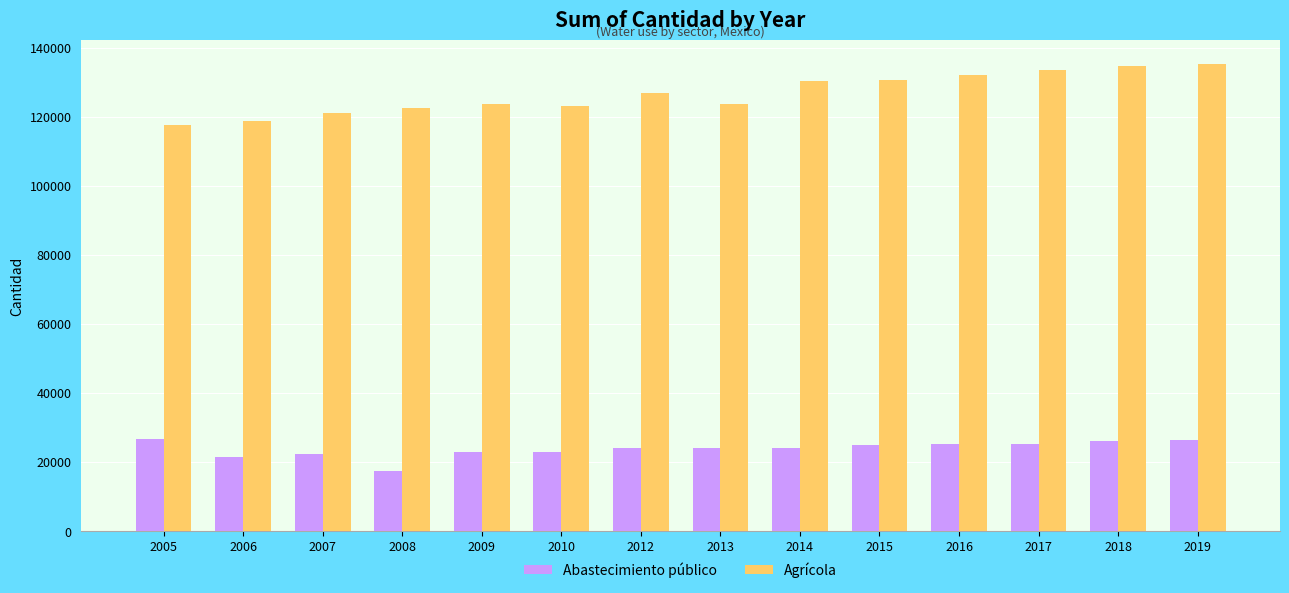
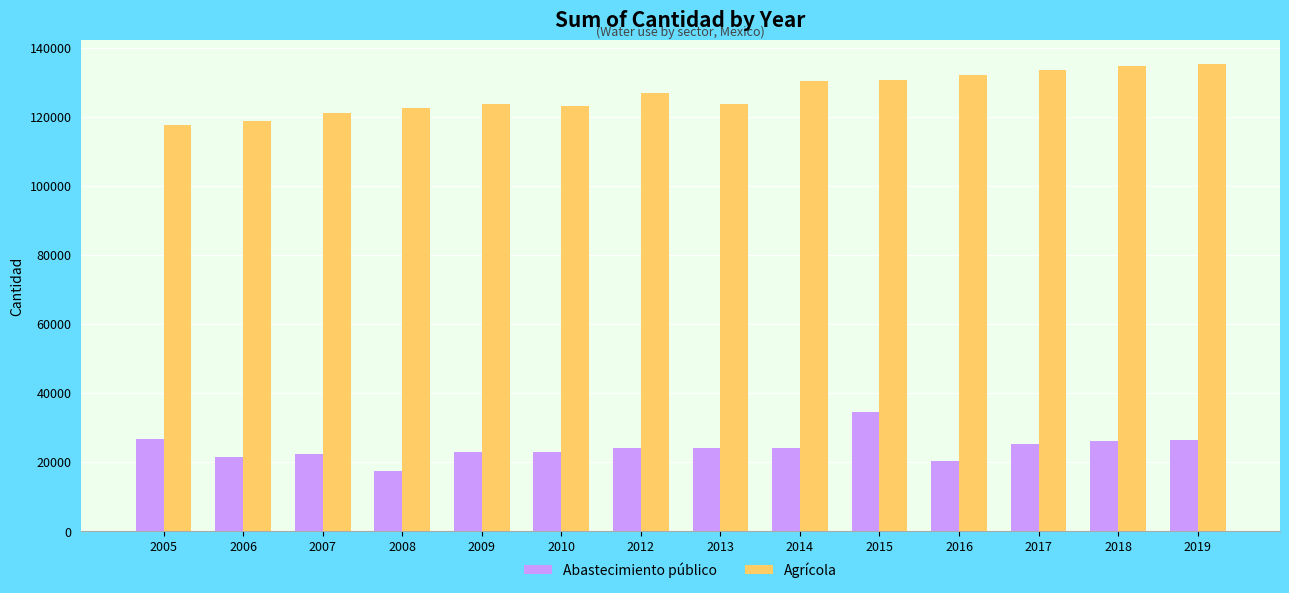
  {
    "Abastecimiento público": {
      "2005": 27000,
      "2006": 21000,
      "2007": 22000,
      "2008": 18000,
      "2009": 23000,
      "2010": 23000,
      "2012": 24000,
      "2013": 24000,
      "2014": 24000,
-     "2015": 25000,
-     "2016": 25000,
+     "2015": 35000,
+     "2016": 20000,
      "2017": 25000,
      "2018": 26000,
      "2019": 26000
    },
    "Agrícola": {
      "2005": 117000,
      "2006": 119000,
      "2007": 121000,
      "2008": 122000,
      "2009": 124000,
      "2010": 123000,
      "2012": 127000,
      "2013": 124000,
      "2014": 130000,
      "2015": 131000,
      "2016": 132000,
      "2017": 134000,
      "2018": 135000,
      "2019": 135000
    }
  }
